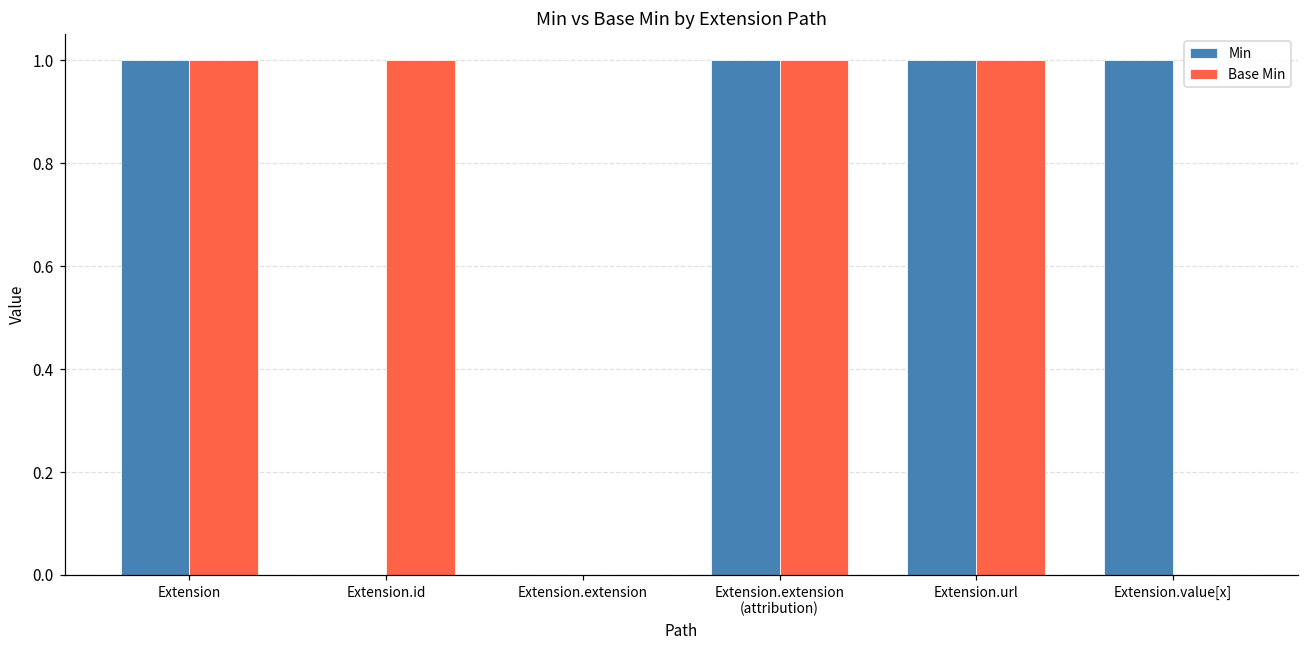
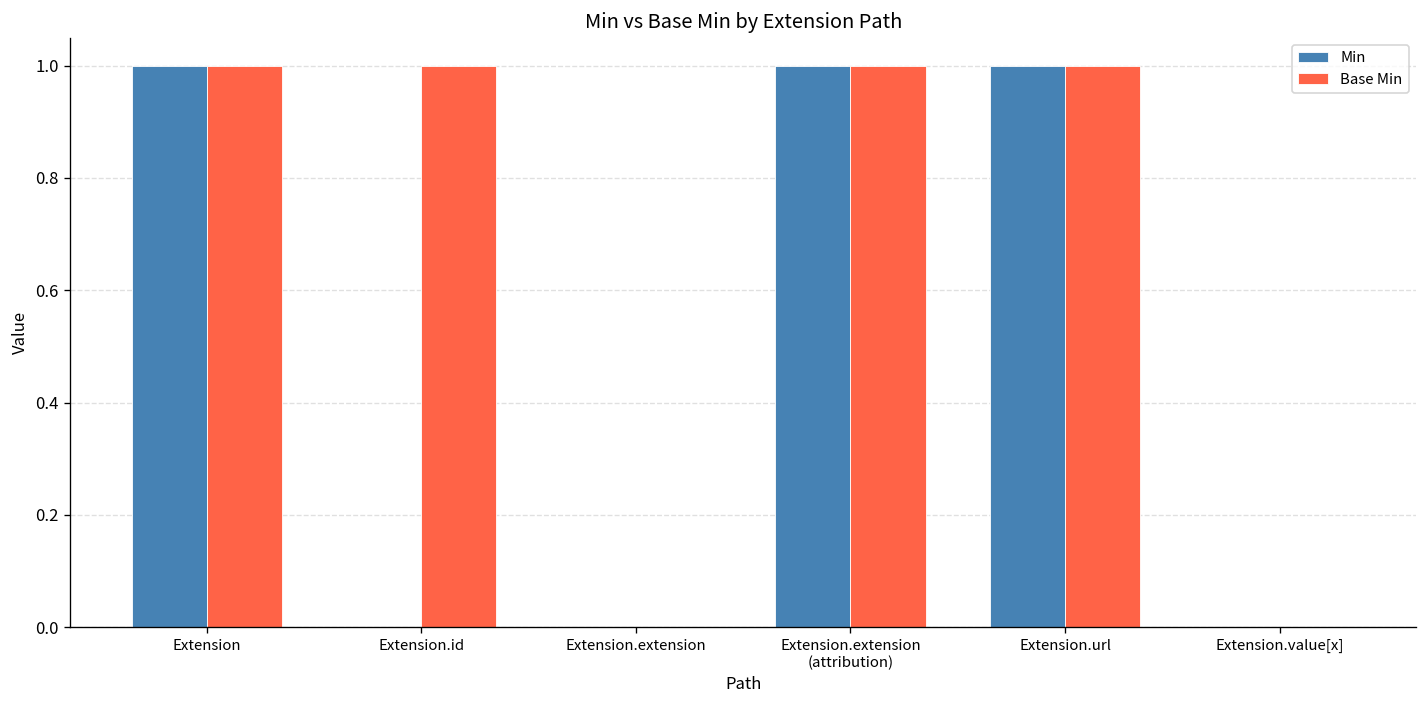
  {
    "Min": {
      "Extension": 1,
      "Extension.id": 0,
      "Extension.extension": 0,
      "Extension.extension (attribution)": 1,
      "Extension.url": 1,
-     "Extension.value[x]": 1
+     "Extension.value[x]": 0
    },
    "Base Min": {
      "Extension": 1,
      "Extension.id": 1,
      "Extension.extension": 0,
      "Extension.extension (attribution)": 1,
      "Extension.url": 1,
      "Extension.value[x]": 0
    }
  }
